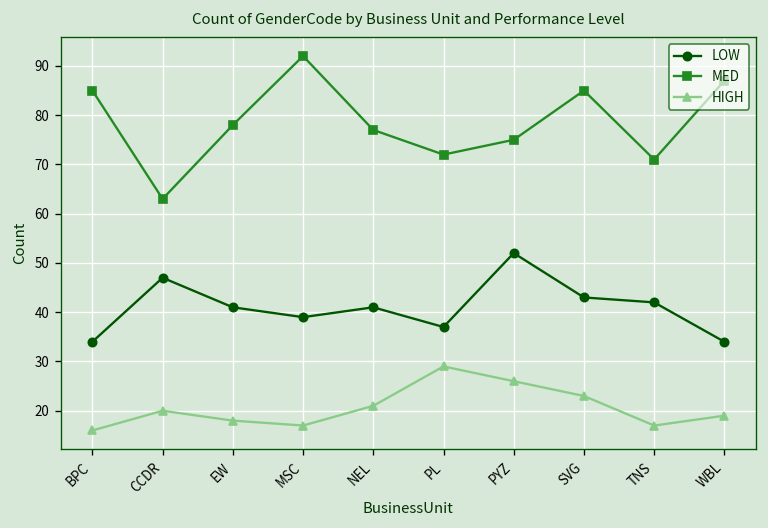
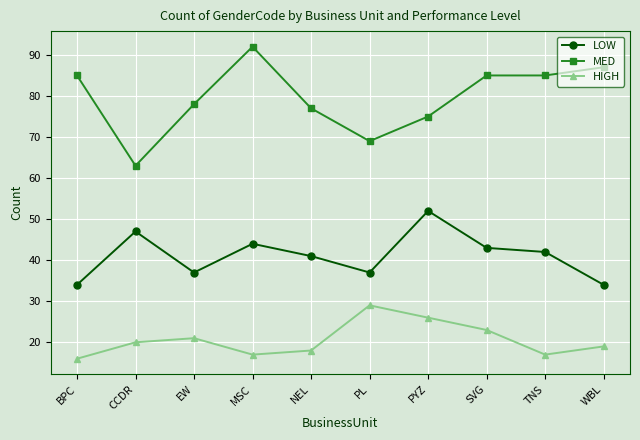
  {
    "LOW": {
      "BPC": 34,
      "CCDR": 47,
-     "EW": 41,
-     "MSC": 39,
+     "EW": 37,
+     "MSC": 44,
      "NEL": 41,
      "PL": 37,
      "PYZ": 52,
      "SVG": 43,
      "TNS": 42,
      "WBL": 34
    },
    "MED": {
      "BPC": 85,
      "CCDR": 63,
      "EW": 78,
      "MSC": 92,
      "NEL": 77,
-     "PL": 72,
+     "PL": 69,
      "PYZ": 75,
      "SVG": 85,
-     "TNS": 71
+     "TNS": 85
    },
    "HIGH": {
      "BPC": 16,
      "CCDR": 20,
-     "EW": 18,
+     "EW": 21,
      "MSC": 17,
-     "NEL": 21,
+     "NEL": 18,
      "PL": 29,
      "PYZ": 26,
      "SVG": 23,
      "TNS": 17,
      "WBL": 19
    }
  }
